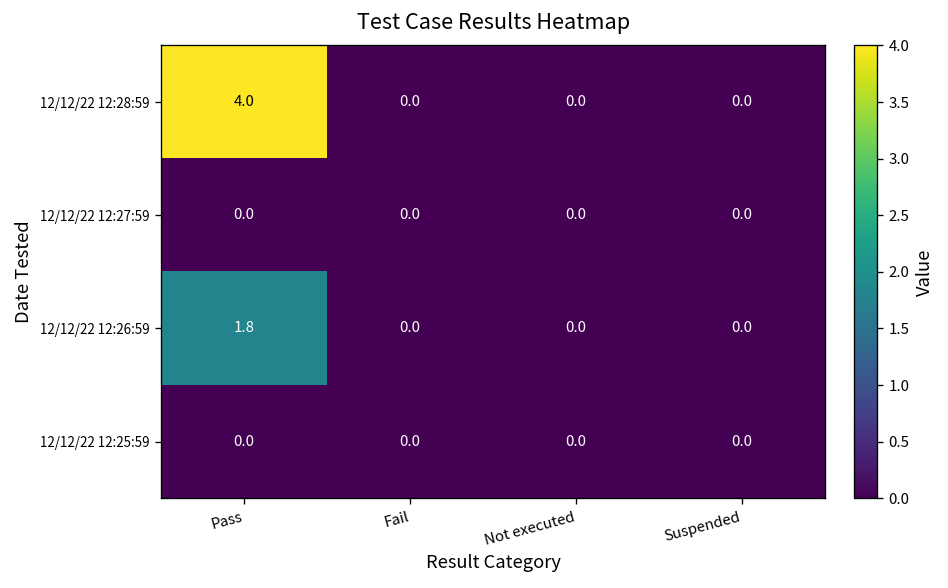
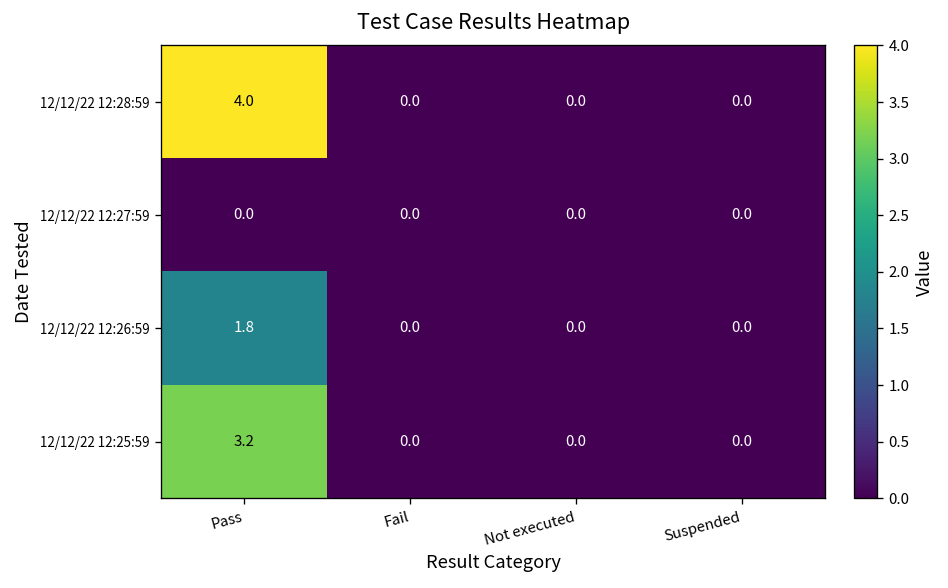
  {
    "12/12/22 12:28:59": {
      "Pass": 4.0,
      "Fail": 0.0,
      "Not executed": 0.0,
      "Suspended": 0.0
    },
    "12/12/22 12:27:59": {
      "Pass": 0.0,
      "Fail": 0.0,
      "Not executed": 0.0,
      "Suspended": 0.0
    },
    "12/12/22 12:26:59": {
      "Pass": 1.8,
      "Fail": 0.0,
      "Not executed": 0.0,
      "Suspended": 0.0
    },
    "12/12/22 12:25:59": {
-     "Pass": 0.0,
+     "Pass": 3.2,
      "Fail": 0.0,
      "Not executed": 0.0,
      "Suspended": 0.0
    }
  }
